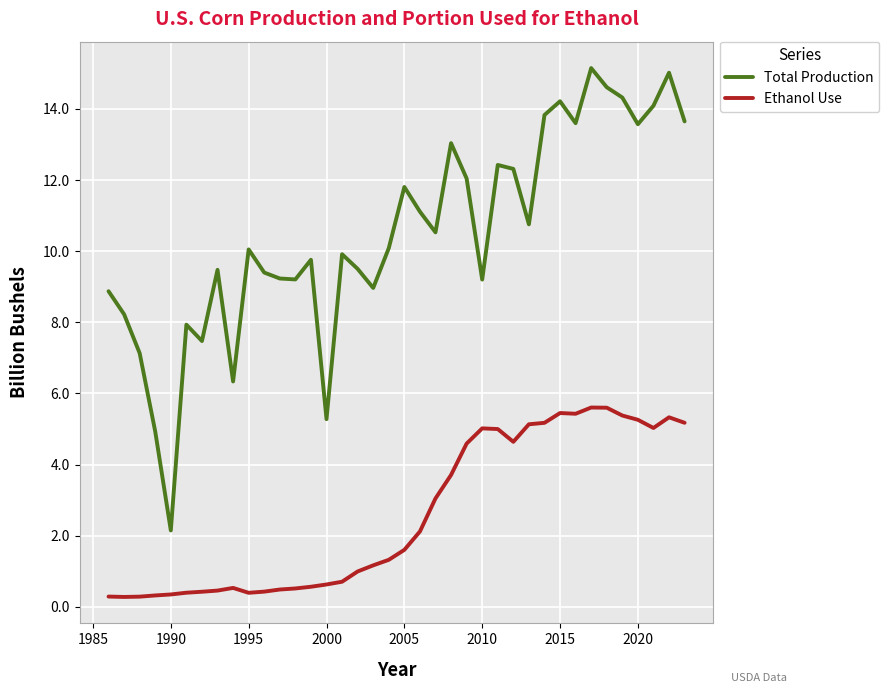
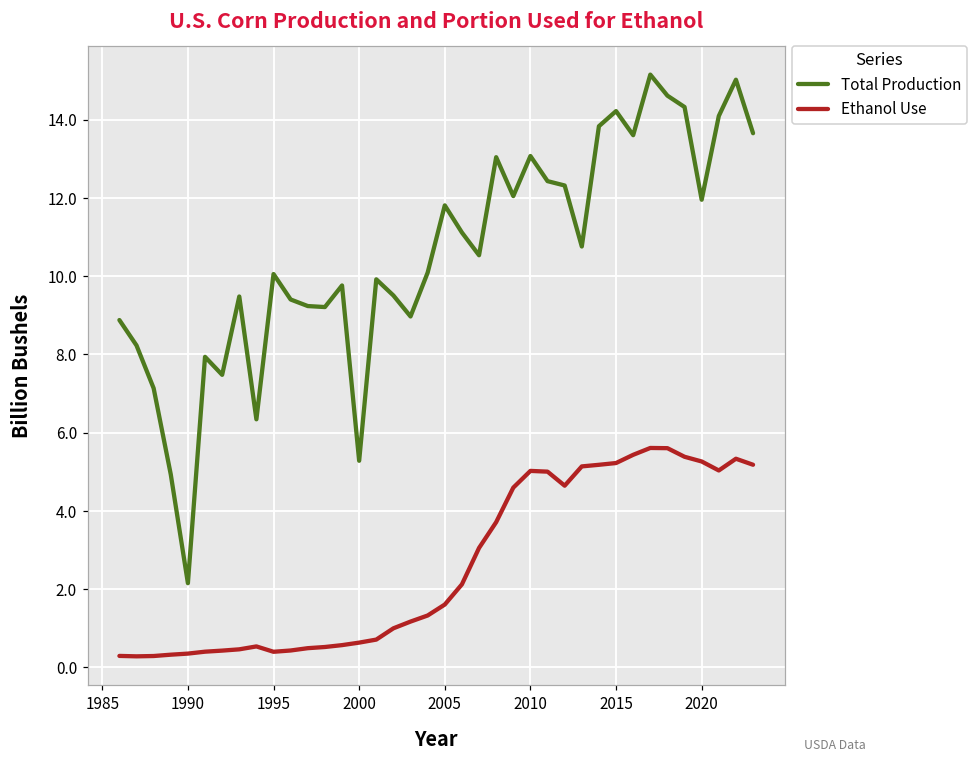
  {
    "Total Production": {
      "1990": 2.1,
      "1995": 10.1,
      "2000": 5.3,
      "2005": 11.8,
-     "2010": 9.2,
+     "2010": 13.1,
      "2015": 14.2,
-     "2020": 13.6
+     "2020": 12.0
    },
    "Ethanol Use": {
      "1990": 0.3,
      "1995": 0.4,
      "2000": 0.6,
      "2005": 1.6,
      "2010": 5.0,
-     "2015": 5.5,
+     "2015": 5.2,
      "2020": 5.3
    }
  }
